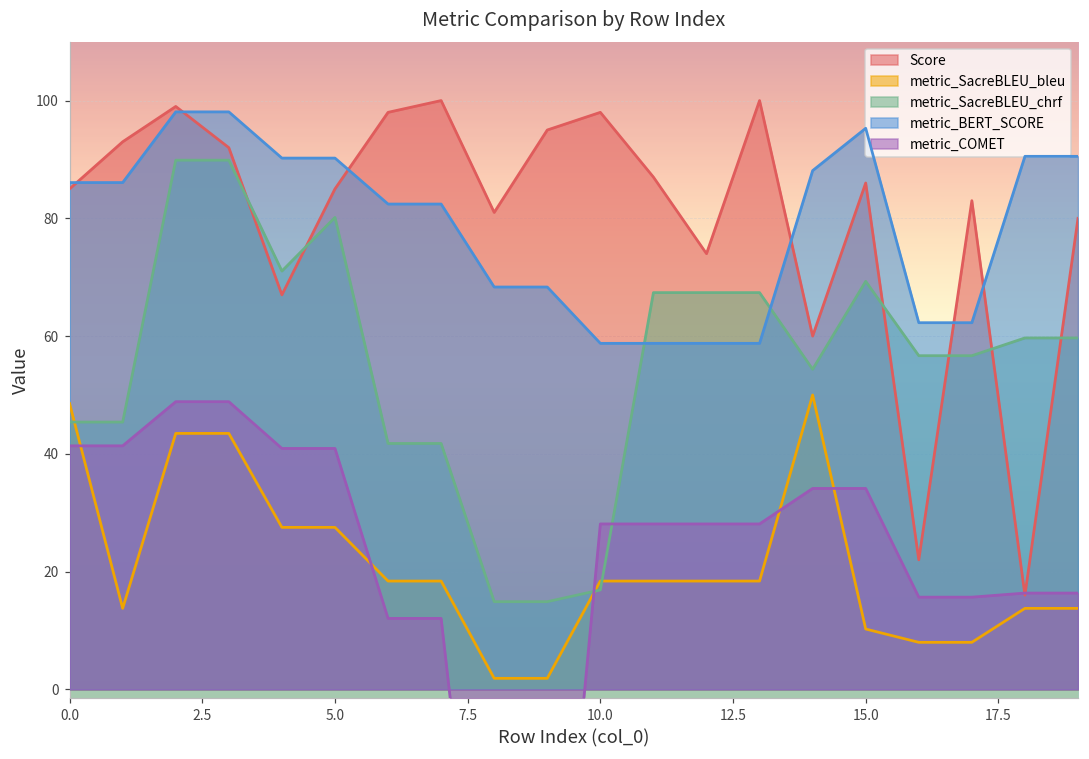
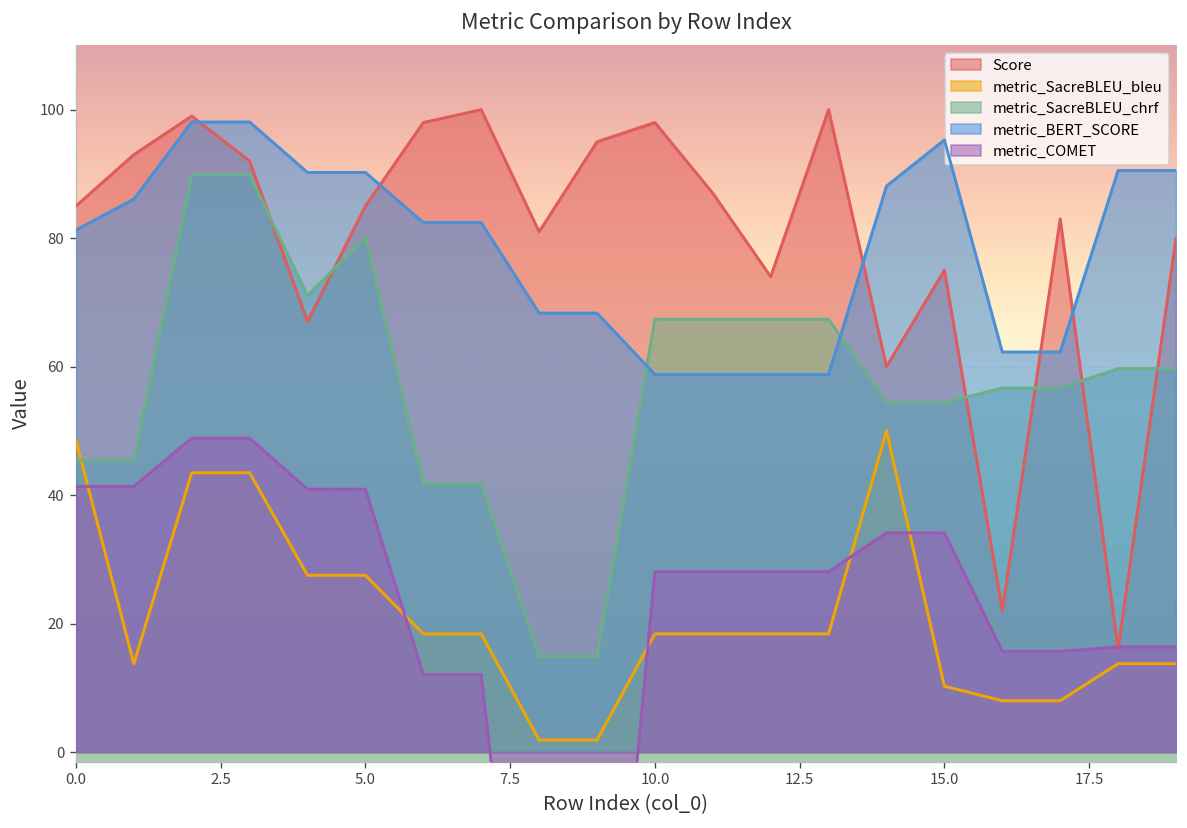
  {
    "Score": {
      "0.0": 85,
      "5.0": 85,
      "10.0": 98,
-     "15.0": 86
+     "15.0": 75
    },
    "metric_SacreBLEU_bleu": {
      "0.0": 49,
      "5.0": 28,
      "10.0": 18,
      "15.0": 10
    },
    "metric_SacreBLEU_chrf": {
      "0.0": 45,
      "5.0": 80,
-     "10.0": 17,
-     "15.0": 69
+     "10.0": 67,
+     "15.0": 54
    },
    "metric_BERT_SCORE": {
-     "0.0": 86,
+     "0.0": 81,
      "5.0": 90,
      "10.0": 59,
      "15.0": 95
    }
  }
